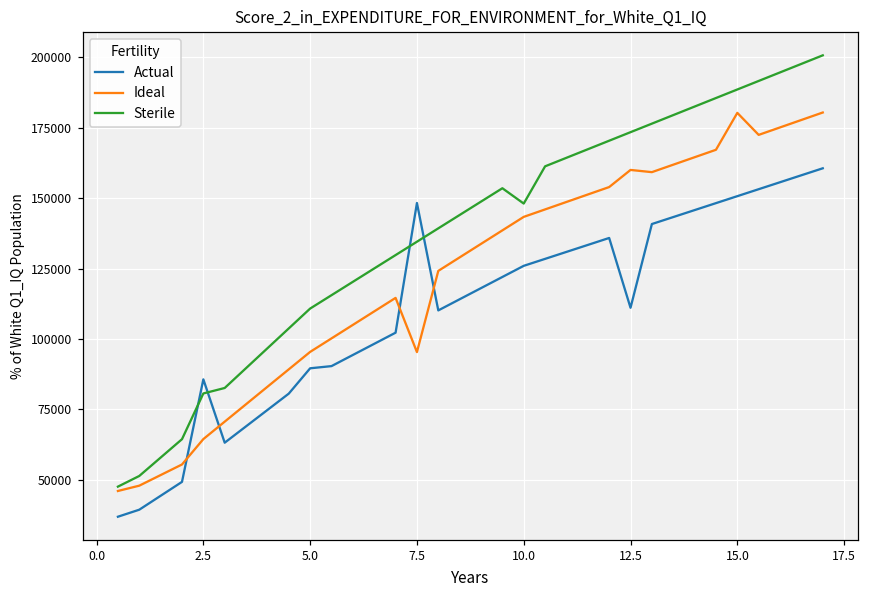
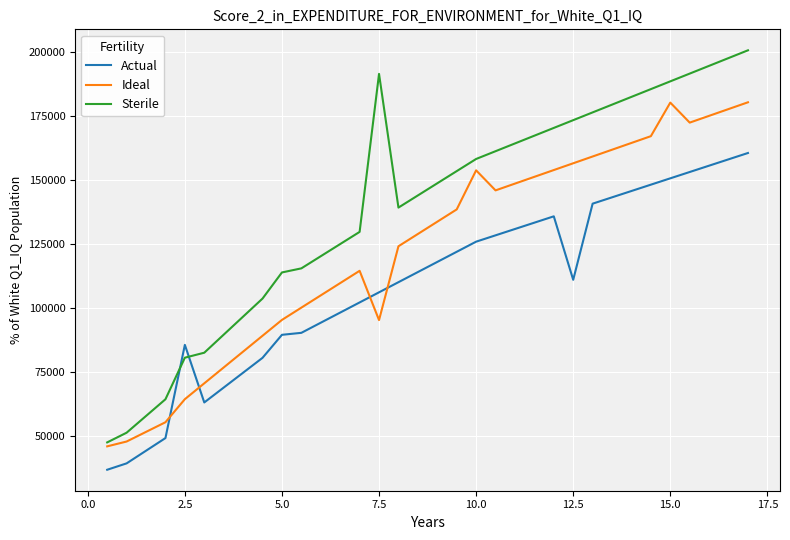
  {
    "Actual": {
      "2.5": 86000,
      "5.0": 90000,
-     "7.5": 148000,
+     "7.5": 106000,
      "10.0": 126000,
      "12.5": 111000,
      "15.0": 151000
    },
    "Ideal": {
      "2.5": 64000,
      "5.0": 95000,
      "7.5": 95000,
-     "10.0": 143000,
-     "12.5": 160000,
+     "10.0": 154000,
+     "12.5": 157000,
      "15.0": 180000
    },
    "Sterile": {
      "2.5": 81000,
-     "5.0": 111000,
-     "7.5": 135000,
-     "10.0": 148000,
+     "5.0": 114000,
+     "7.5": 192000,
+     "10.0": 158000,
      "12.5": 173000,
      "15.0": 189000
    }
  }
